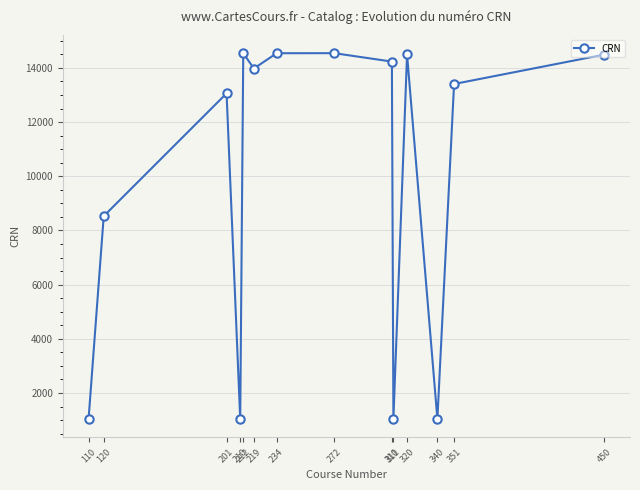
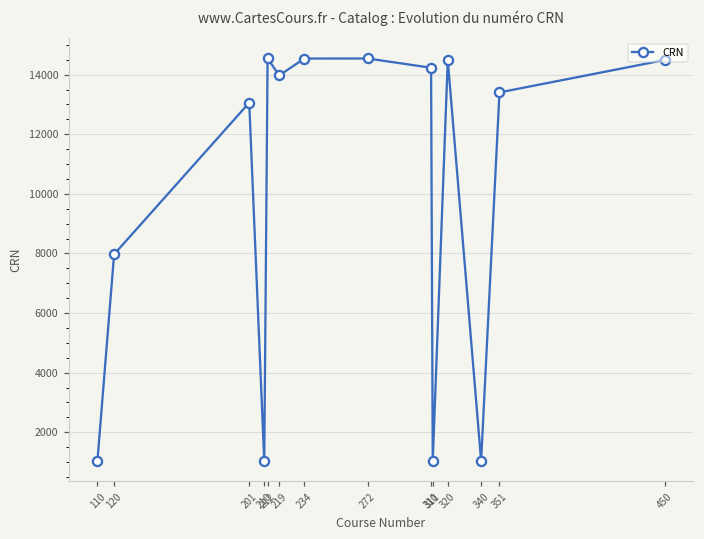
  {
    "110": 1000,
-   "120": 8500,
+   "120": 8000,
    "201": 13100,
    "210": 1000,
    "212": 14500,
    "219": 14000,
    "234": 14500,
    "272": 14500,
    "310": 14200,
    "311": 1000,
    "320": 14500,
    "340": 1000,
    "351": 13400
  }
